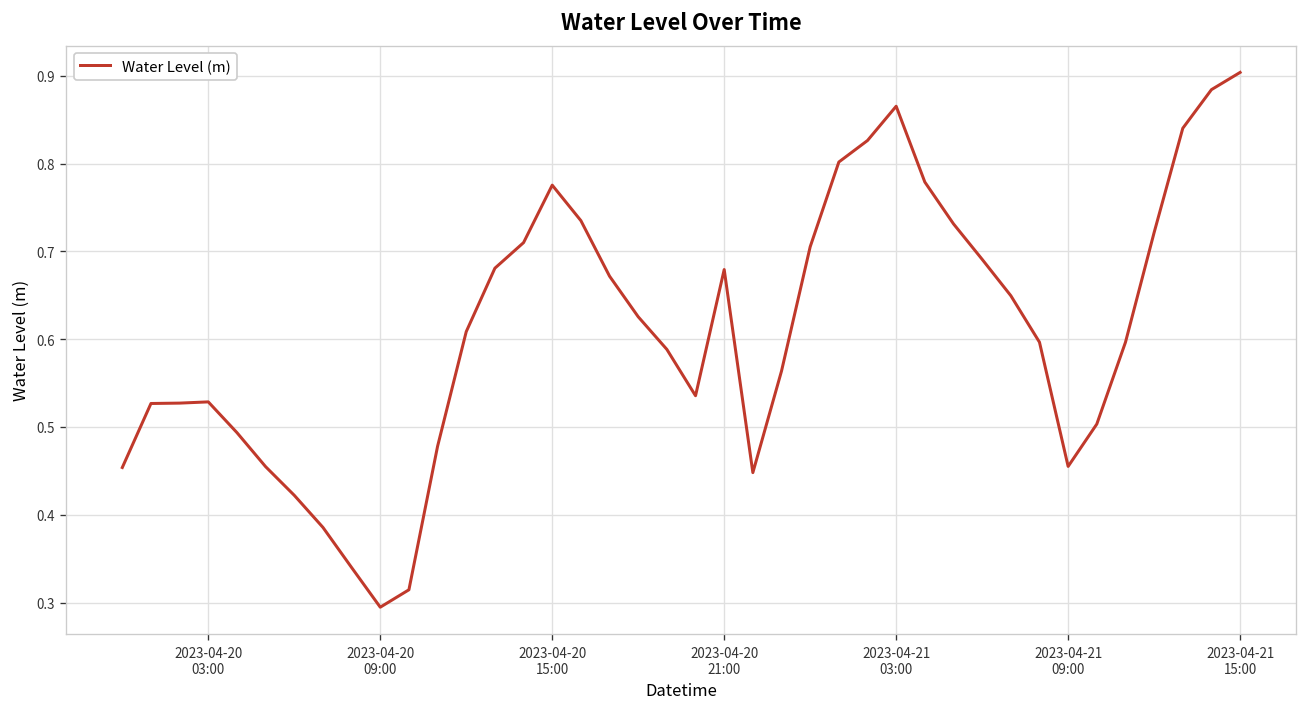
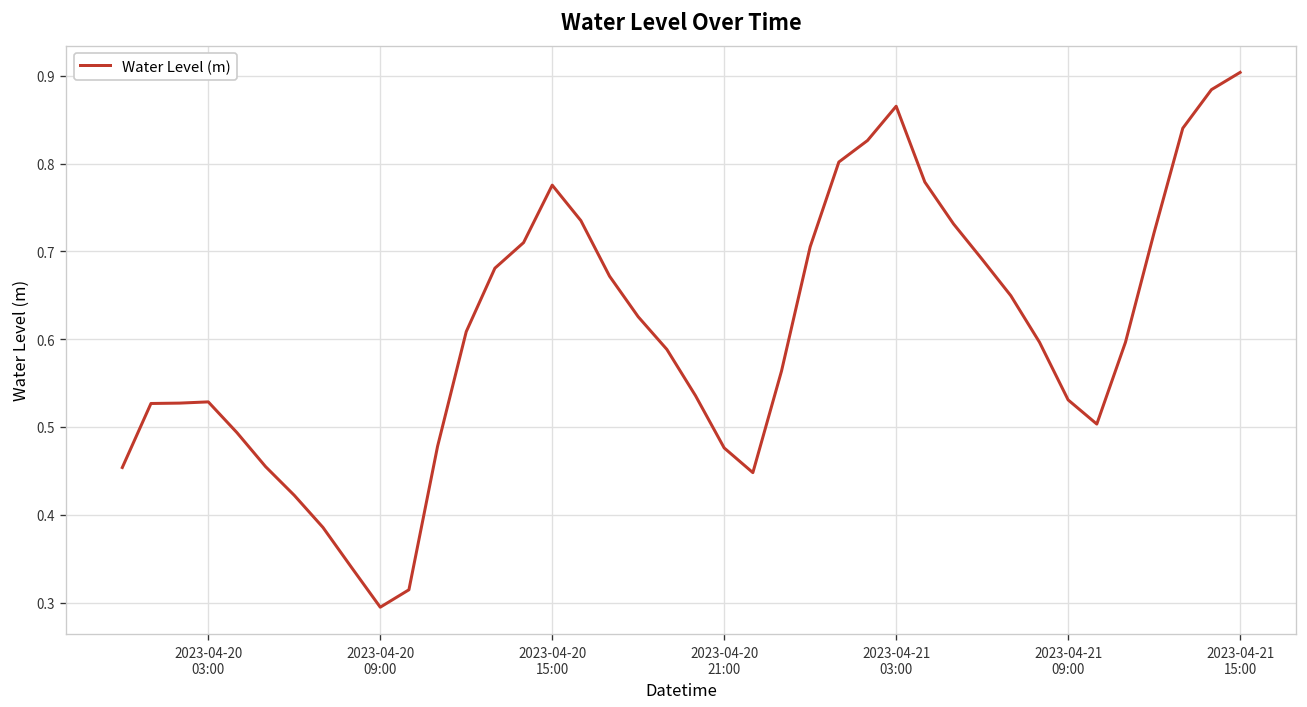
  {
    "2023-04-20 03:00": 0.53,
    "2023-04-20 09:00": 0.29,
    "2023-04-20 15:00": 0.78,
-   "2023-04-20 21:00": 0.68,
+   "2023-04-20 21:00": 0.48,
    "2023-04-21 03:00": 0.87,
-   "2023-04-21 09:00": 0.46,
+   "2023-04-21 09:00": 0.53,
    "2023-04-21 15:00": 0.90
  }
